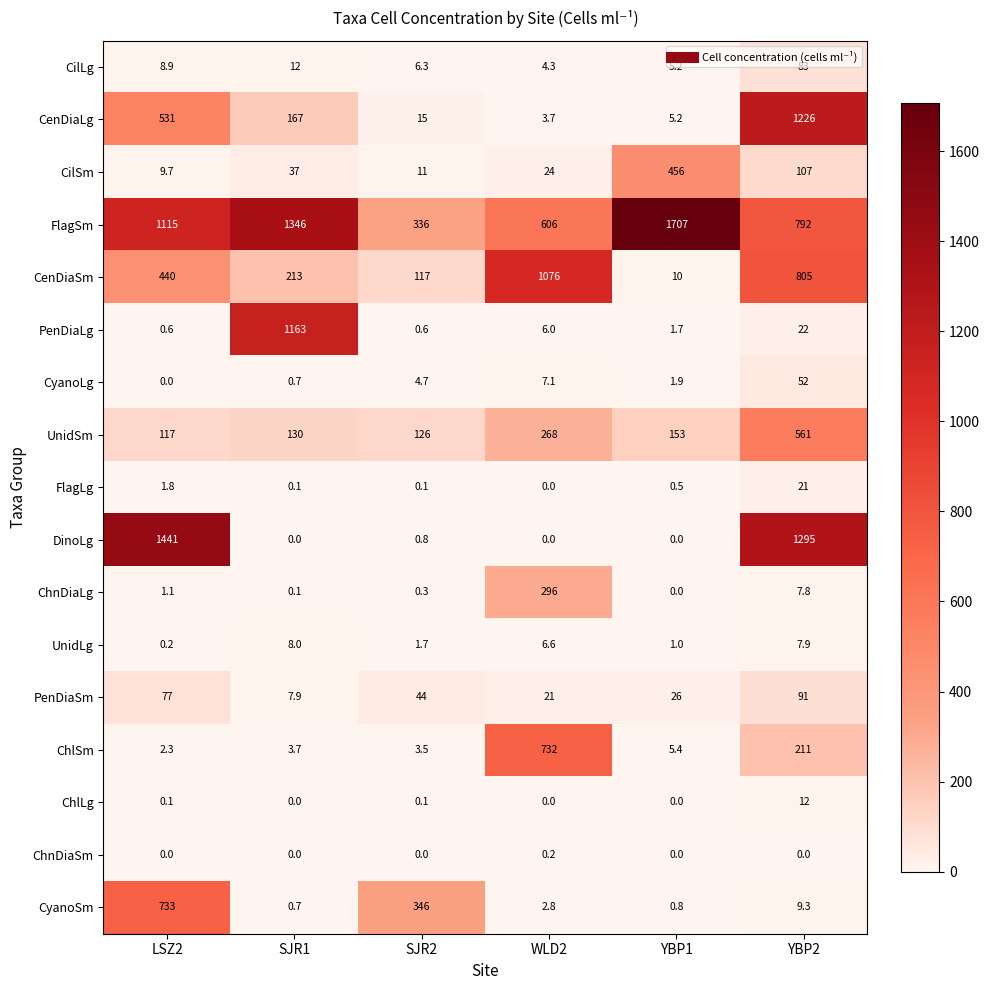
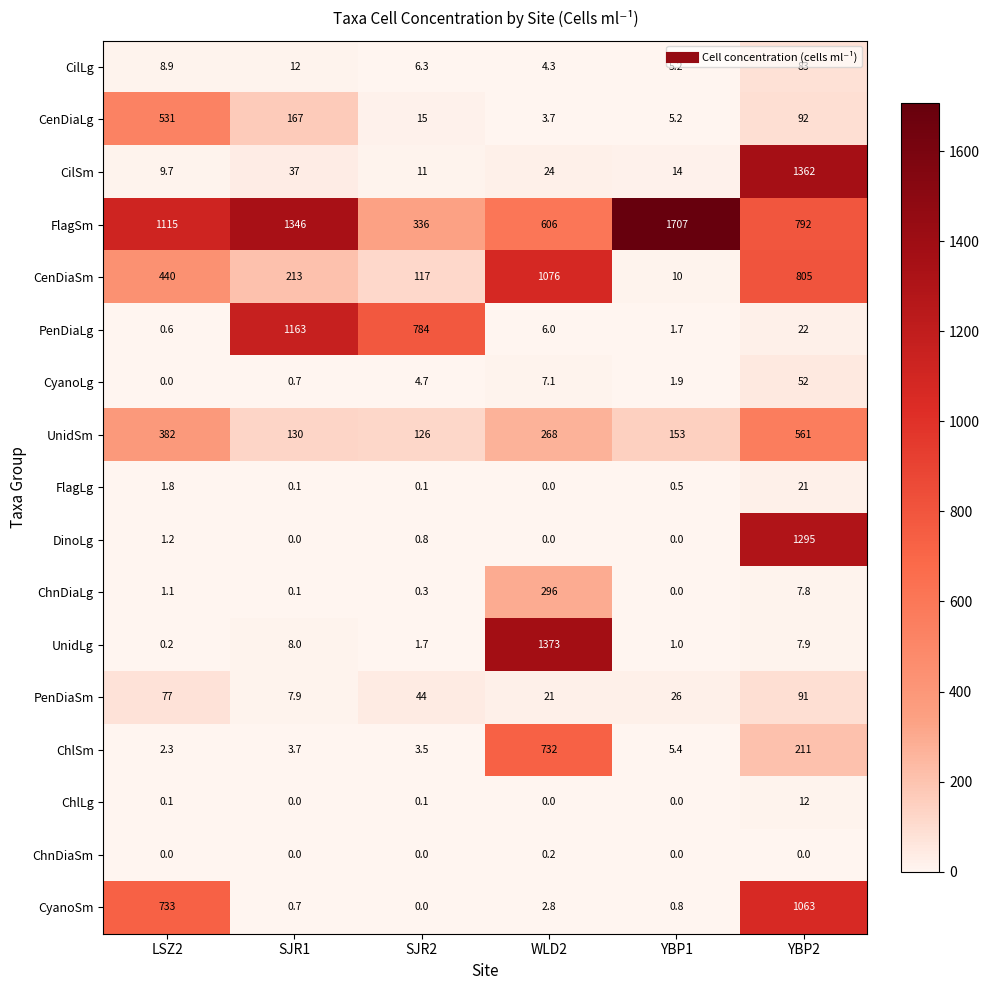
  {
    "CilLg": {
      "LSZ2": 8.9,
      "SJR1": 12,
      "SJR2": 6.3,
      "WLD2": 4.3
    },
    "CenDiaLg": {
      "LSZ2": 531,
      "SJR1": 167,
      "SJR2": 15,
      "WLD2": 3.7,
      "YBP1": 5.2,
-     "YBP2": 1226
+     "YBP2": 92
    },
    "CilSm": {
      "LSZ2": 9.7,
      "SJR1": 37,
      "SJR2": 11,
      "WLD2": 24,
-     "YBP1": 456,
-     "YBP2": 107
+     "YBP1": 14,
+     "YBP2": 1362
    },
    "FlagSm": {
      "LSZ2": 1115,
      "SJR1": 1346,
      "SJR2": 336,
      "WLD2": 606,
      "YBP1": 1707,
      "YBP2": 792
    },
    "CenDiaSm": {
      "LSZ2": 440,
      "SJR1": 213,
      "SJR2": 117,
      "WLD2": 1076,
      "YBP1": 10,
      "YBP2": 805
    },
    "PenDiaLg": {
      "LSZ2": 0.6,
      "SJR1": 1163,
-     "SJR2": 0.6,
+     "SJR2": 784,
      "WLD2": 6.0,
      "YBP1": 1.7,
      "YBP2": 22
    },
    "CyanoLg": {
      "LSZ2": 0.0,
      "SJR1": 0.7,
      "SJR2": 4.7,
      "WLD2": 7.1,
      "YBP1": 1.9,
      "YBP2": 52
    },
    "UnidSm": {
-     "LSZ2": 117,
+     "LSZ2": 382,
      "SJR1": 130,
      "SJR2": 126,
      "WLD2": 268,
      "YBP1": 153,
      "YBP2": 561
    },
    "FlagLg": {
      "LSZ2": 1.8,
      "SJR1": 0.1,
      "SJR2": 0.1,
      "WLD2": 0.0,
      "YBP1": 0.5,
      "YBP2": 21
    },
    "DinoLg": {
-     "LSZ2": 1441,
+     "LSZ2": 1.2,
      "SJR1": 0.0,
      "SJR2": 0.8,
      "WLD2": 0.0,
      "YBP1": 0.0,
      "YBP2": 1295
    },
    "ChnDiaLg": {
      "LSZ2": 1.1,
      "SJR1": 0.1,
      "SJR2": 0.3,
      "WLD2": 296,
      "YBP1": 0.0,
      "YBP2": 7.8
    },
    "UnidLg": {
      "LSZ2": 0.2,
      "SJR1": 8.0,
      "SJR2": 1.7,
-     "WLD2": 6.6,
+     "WLD2": 1373,
      "YBP1": 1.0,
      "YBP2": 7.9
    },
    "PenDiaSm": {
      "LSZ2": 77,
      "SJR1": 7.9,
      "SJR2": 44,
      "WLD2": 21,
      "YBP1": 26,
      "YBP2": 91
    },
    "ChlSm": {
      "LSZ2": 2.3,
      "SJR1": 3.7,
      "SJR2": 3.5,
      "WLD2": 732,
      "YBP1": 5.4,
      "YBP2": 211
    },
    "ChlLg": {
      "LSZ2": 0.1,
      "SJR1": 0.0,
      "SJR2": 0.1,
      "WLD2": 0.0,
      "YBP1": 0.0,
      "YBP2": 12
    },
    "ChnDiaSm": {
      "LSZ2": 0.0,
      "SJR1": 0.0,
      "SJR2": 0.0,
      "WLD2": 0.2,
      "YBP1": 0.0,
      "YBP2": 0.0
    },
    "CyanoSm": {
      "LSZ2": 733,
      "SJR1": 0.7,
-     "SJR2": 346,
+     "SJR2": 0.0,
      "WLD2": 2.8,
      "YBP1": 0.8,
-     "YBP2": 9.3
+     "YBP2": 1063
    }
  }
